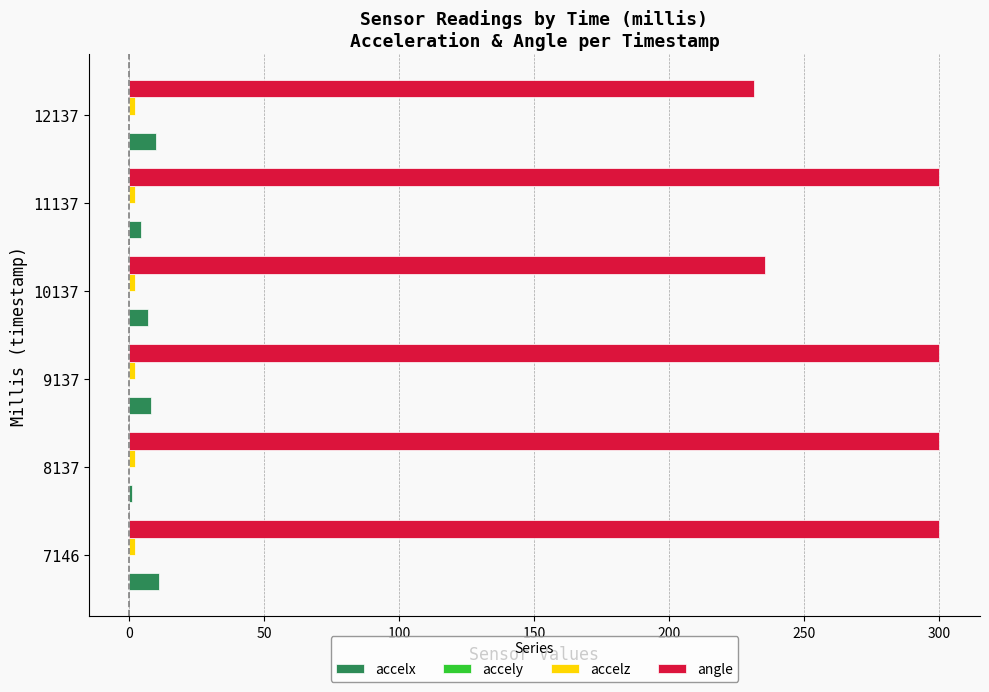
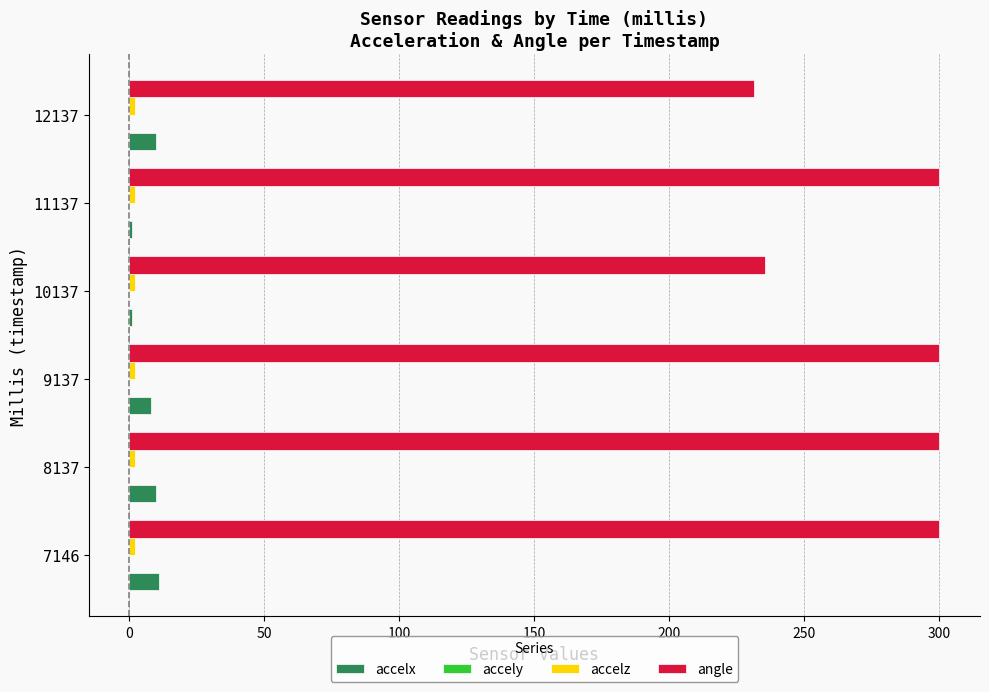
  {
    "accelx": {
      "12137": 10,
-     "11137": 4,
-     "10137": 7,
+     "11137": 1,
+     "10137": 1,
      "9137": 8,
-     "8137": 1,
+     "8137": 10,
      "7146": 11
    },
    "accelz": {
      "12137": 2,
      "11137": 2,
      "10137": 2,
      "9137": 2,
      "8137": 2,
      "7146": 2
    },
    "angle": {
      "12137": 231,
      "11137": 300,
      "10137": 235,
      "9137": 300,
      "8137": 300,
      "7146": 300
    }
  }
